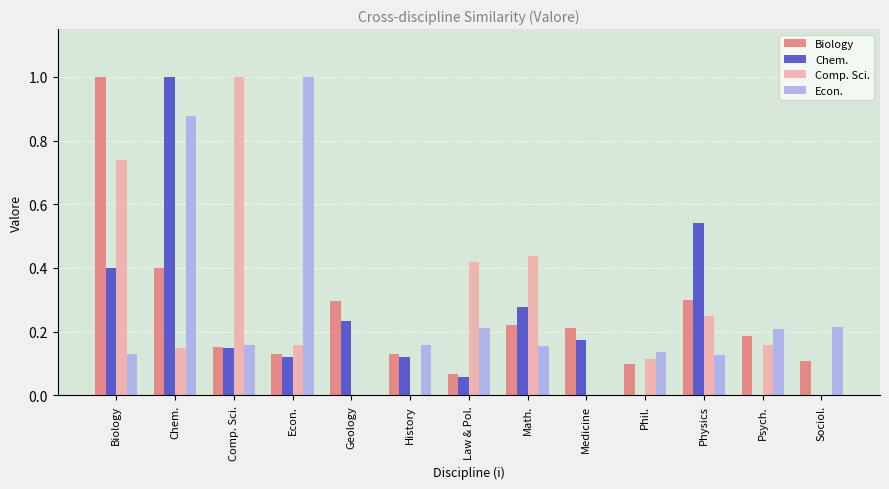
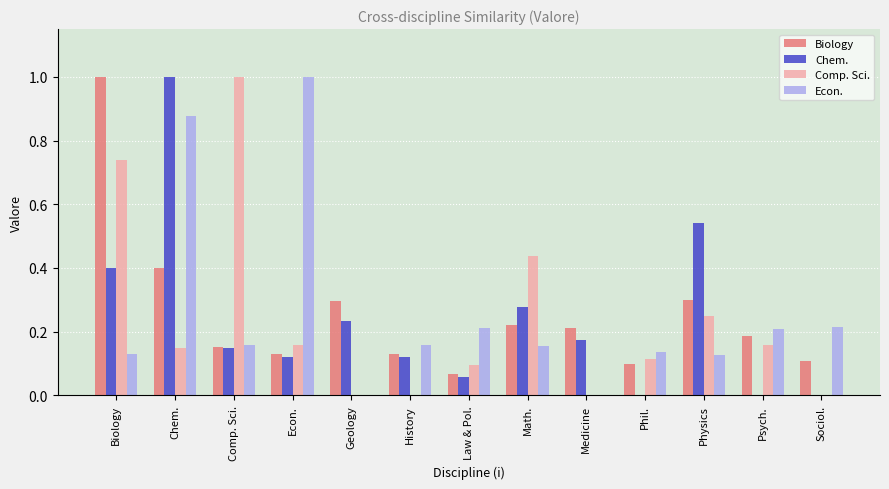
  {
    "Biology": {
      "Biology": 1.00,
      "Chem.": 0.40,
      "Comp. Sci.": 0.15,
      "Econ.": 0.13,
      "Geology": 0.30,
      "History": 0.13,
      "Law & Pol.": 0.07,
      "Math.": 0.22,
      "Medicine": 0.21,
      "Phil.": 0.10,
      "Physics": 0.30,
      "Psych.": 0.19,
      "Sociol.": 0.11
    },
    "Chem.": {
      "Biology": 0.40,
      "Chem.": 1.00,
      "Comp. Sci.": 0.15,
      "Econ.": 0.12,
      "Geology": 0.23,
      "History": 0.12,
      "Law & Pol.": 0.06,
      "Math.": 0.28,
      "Medicine": 0.17,
      "Phil.": 0.00,
      "Physics": 0.54,
      "Psych.": 0.00,
      "Sociol.": 0.00
    },
    "Comp. Sci.": {
      "Biology": 0.74,
      "Chem.": 0.15,
      "Comp. Sci.": 1.00,
      "Econ.": 0.16,
      "Geology": 0.00,
      "History": 0.00,
-     "Law & Pol.": 0.42,
+     "Law & Pol.": 0.10,
      "Math.": 0.44,
      "Medicine": 0.00,
      "Phil.": 0.11,
      "Physics": 0.25,
      "Psych.": 0.16,
      "Sociol.": 0.00
    },
    "Econ.": {
      "Biology": 0.13,
      "Chem.": 0.88,
      "Comp. Sci.": 0.16,
      "Econ.": 1.00,
      "Geology": 0.00,
      "History": 0.16,
      "Law & Pol.": 0.21,
      "Math.": 0.15,
      "Medicine": 0.00,
      "Phil.": 0.14,
      "Physics": 0.13,
      "Psych.": 0.21,
      "Sociol.": 0.21
    }
  }
